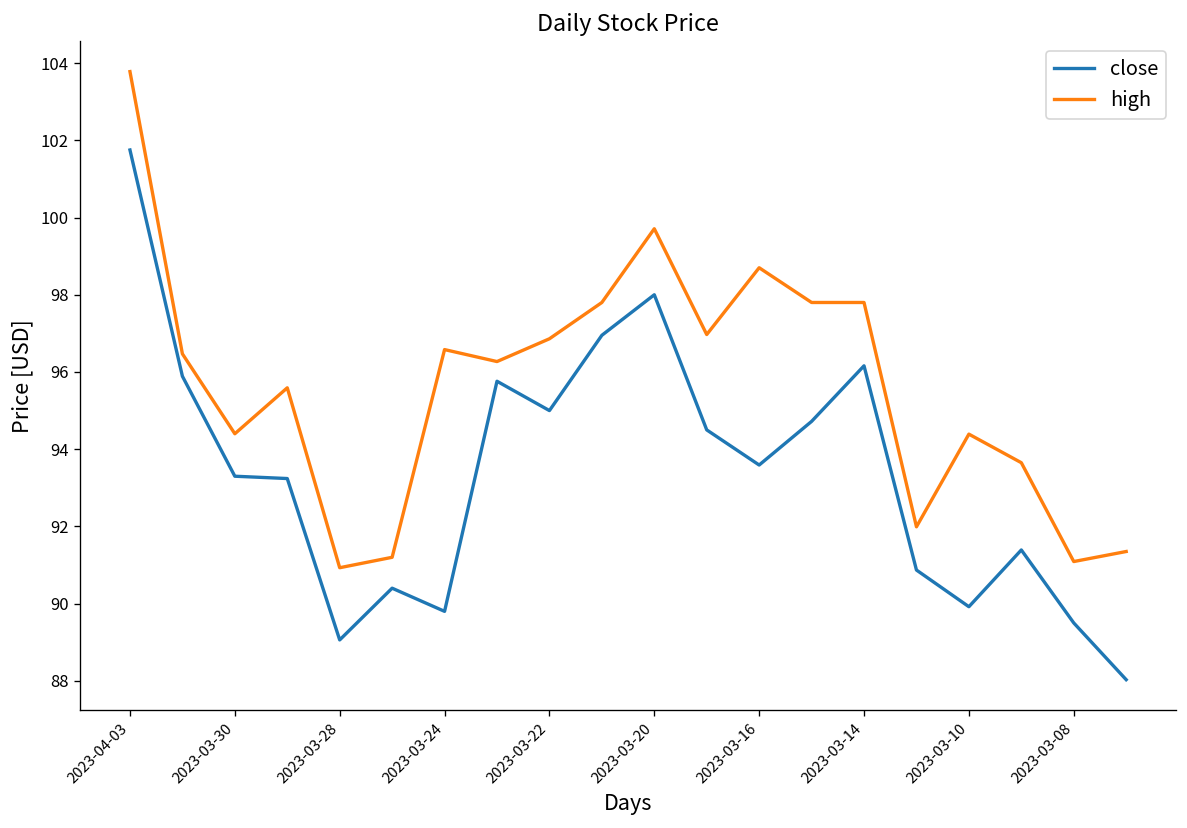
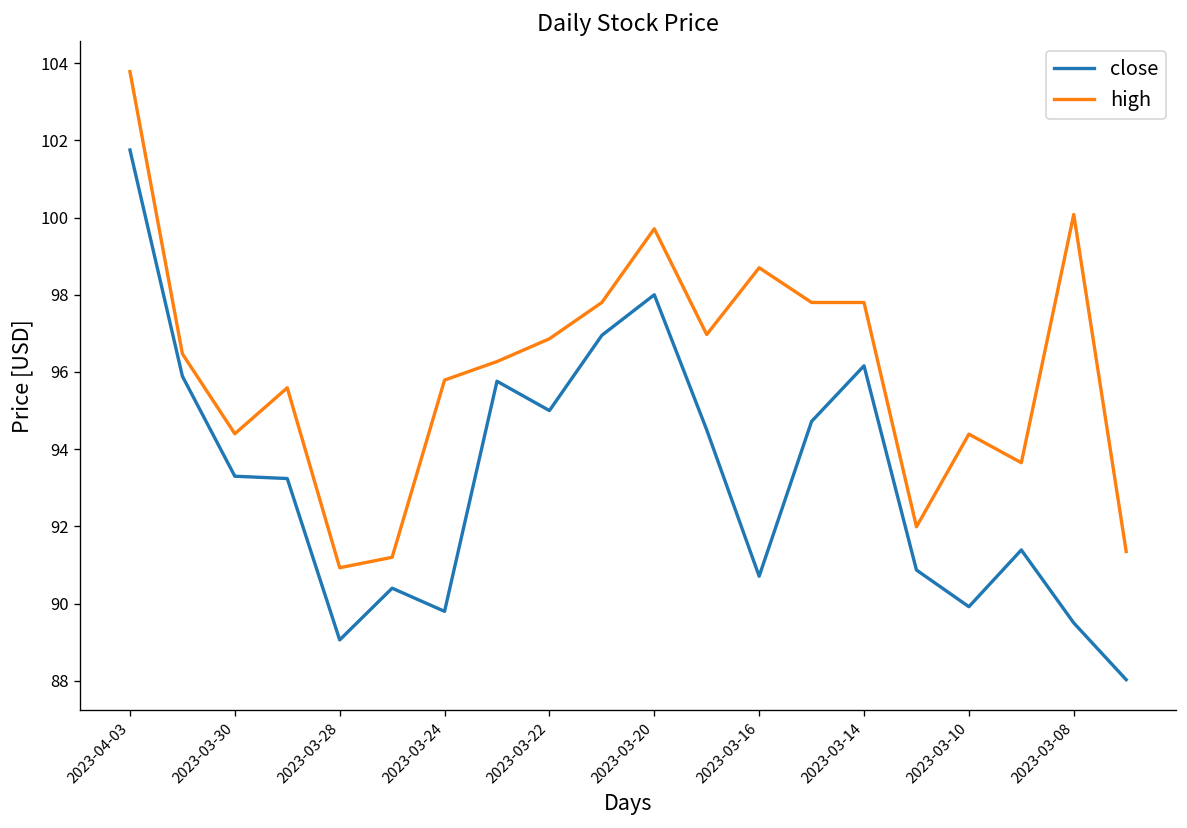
  {
    "close": {
      "2023-04-03": 101.8,
      "2023-03-30": 93.3,
      "2023-03-28": 89.1,
      "2023-03-24": 89.8,
      "2023-03-22": 95.0,
      "2023-03-20": 98.0,
-     "2023-03-16": 93.6,
+     "2023-03-16": 90.7,
      "2023-03-14": 96.2,
      "2023-03-10": 89.9,
      "2023-03-08": 89.5
    },
    "high": {
      "2023-04-03": 103.8,
      "2023-03-30": 94.4,
      "2023-03-28": 90.9,
-     "2023-03-24": 96.6,
+     "2023-03-24": 95.8,
      "2023-03-22": 96.9,
      "2023-03-20": 99.7,
      "2023-03-16": 98.7,
      "2023-03-14": 97.8,
      "2023-03-10": 94.4,
-     "2023-03-08": 91.1
+     "2023-03-08": 100.1
    }
  }
